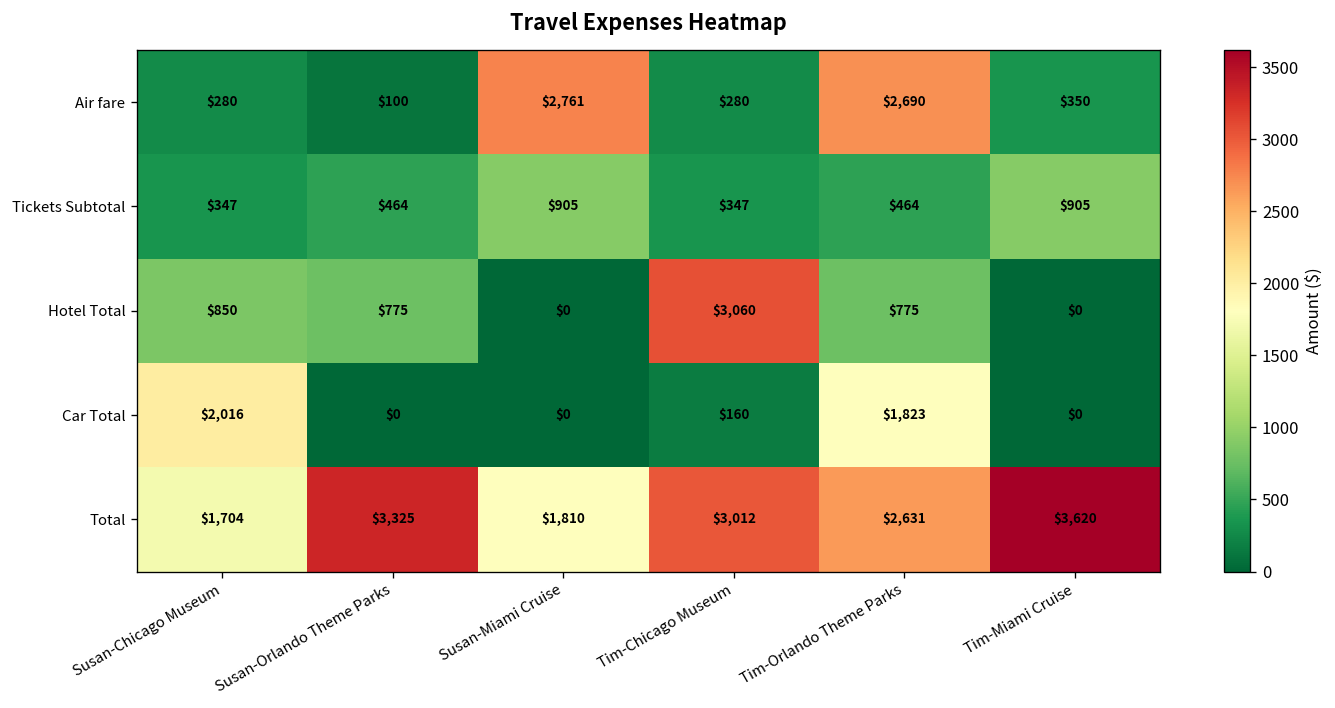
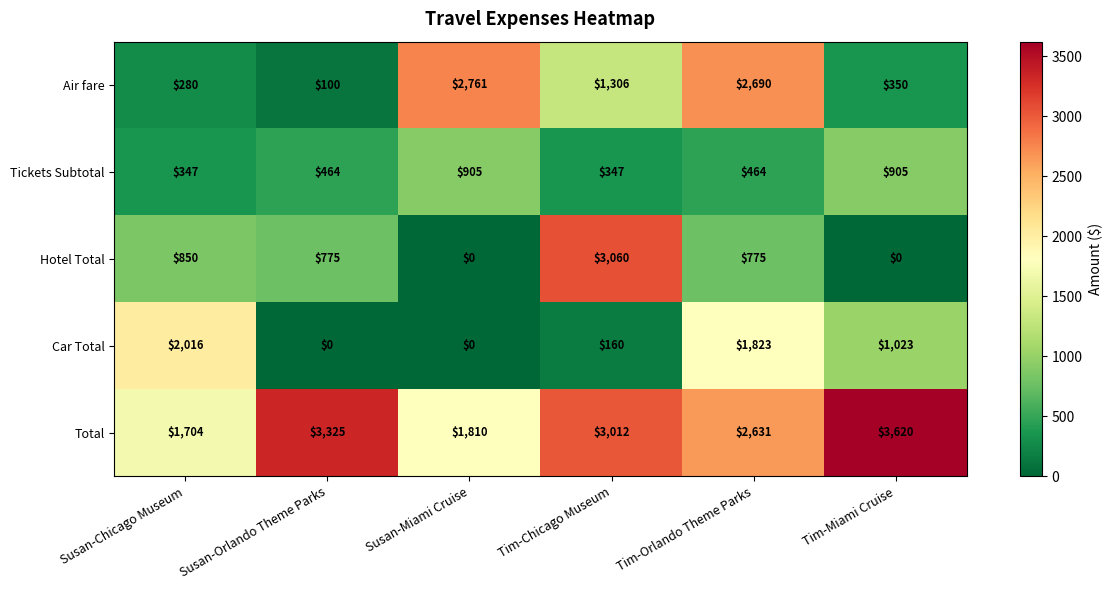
  {
    "Air fare": {
      "Susan-Chicago Museum": "$280",
      "Susan-Orlando Theme Parks": "$100",
      "Susan-Miami Cruise": "$2,761",
-     "Tim-Chicago Museum": "$280",
+     "Tim-Chicago Museum": "$1,306",
      "Tim-Orlando Theme Parks": "$2,690",
      "Tim-Miami Cruise": "$350"
    },
    "Tickets Subtotal": {
      "Susan-Chicago Museum": "$347",
      "Susan-Orlando Theme Parks": "$464",
      "Susan-Miami Cruise": "$905",
      "Tim-Chicago Museum": "$347",
      "Tim-Orlando Theme Parks": "$464",
      "Tim-Miami Cruise": "$905"
    },
    "Hotel Total": {
      "Susan-Chicago Museum": "$850",
      "Susan-Orlando Theme Parks": "$775",
      "Susan-Miami Cruise": "$0",
      "Tim-Chicago Museum": "$3,060",
      "Tim-Orlando Theme Parks": "$775",
      "Tim-Miami Cruise": "$0"
    },
    "Car Total": {
      "Susan-Chicago Museum": "$2,016",
      "Susan-Orlando Theme Parks": "$0",
      "Susan-Miami Cruise": "$0",
      "Tim-Chicago Museum": "$160",
      "Tim-Orlando Theme Parks": "$1,823",
-     "Tim-Miami Cruise": "$0"
+     "Tim-Miami Cruise": "$1,023"
    },
    "Total": {
      "Susan-Chicago Museum": "$1,704",
      "Susan-Orlando Theme Parks": "$3,325",
      "Susan-Miami Cruise": "$1,810",
      "Tim-Chicago Museum": "$3,012",
      "Tim-Orlando Theme Parks": "$2,631",
      "Tim-Miami Cruise": "$3,620"
    }
  }
